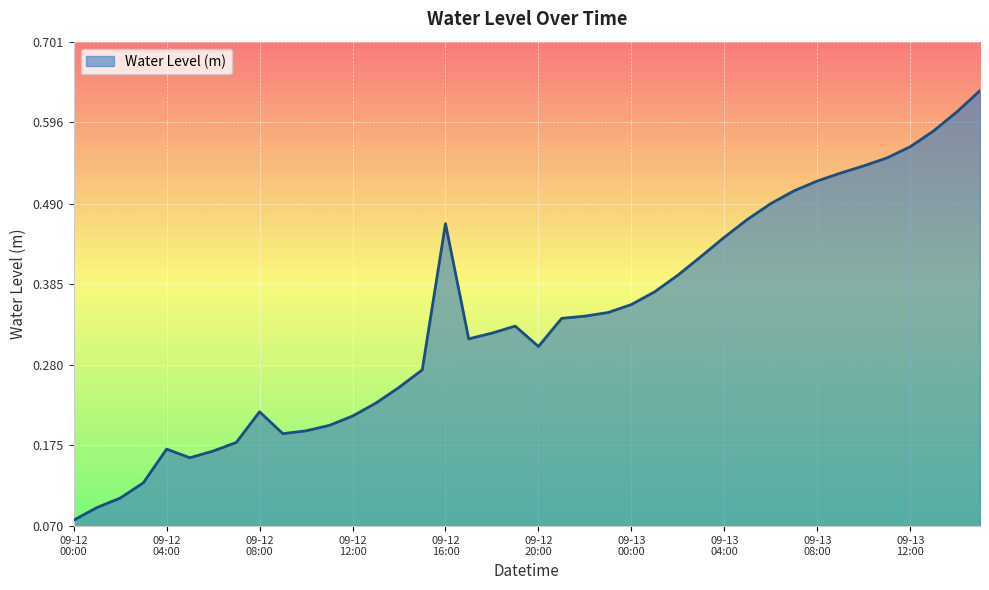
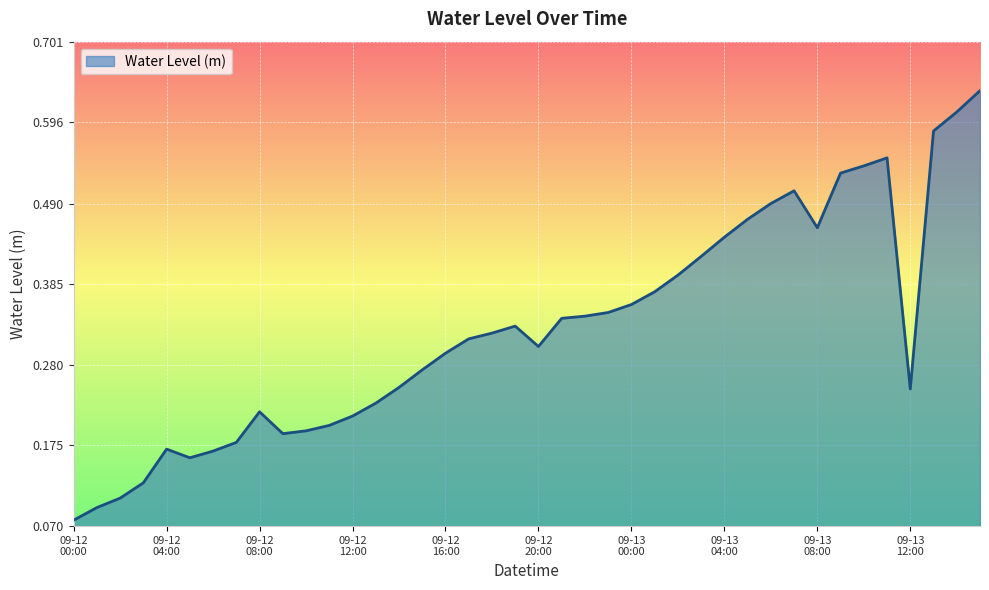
  {
    "09-12 00:00": 0.08,
    "09-12 04:00": 0.17,
    "09-12 08:00": 0.22,
    "09-12 12:00": 0.21,
-   "09-12 16:00": 0.46,
+   "09-12 16:00": 0.29,
    "09-12 20:00": 0.30,
    "09-13 00:00": 0.36,
    "09-13 04:00": 0.45,
-   "09-13 08:00": 0.52,
-   "09-13 12:00": 0.56
+   "09-13 08:00": 0.46,
+   "09-13 12:00": 0.25
  }
